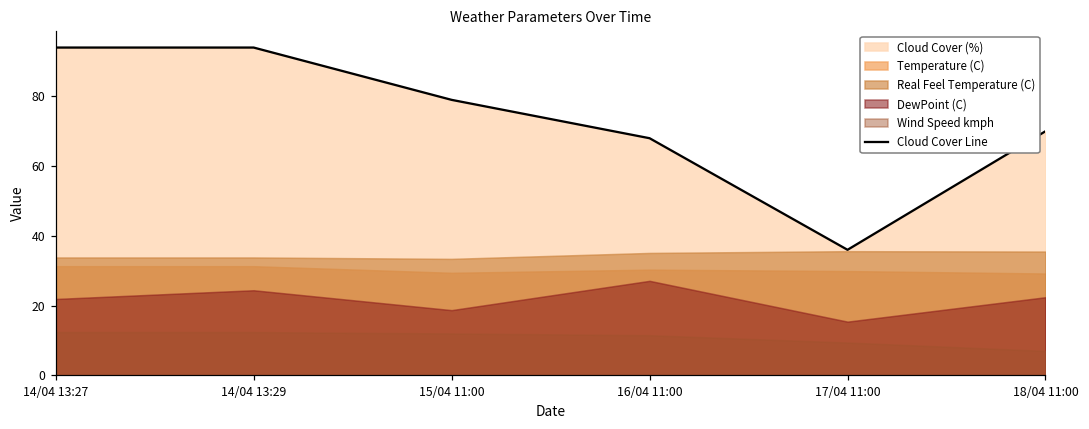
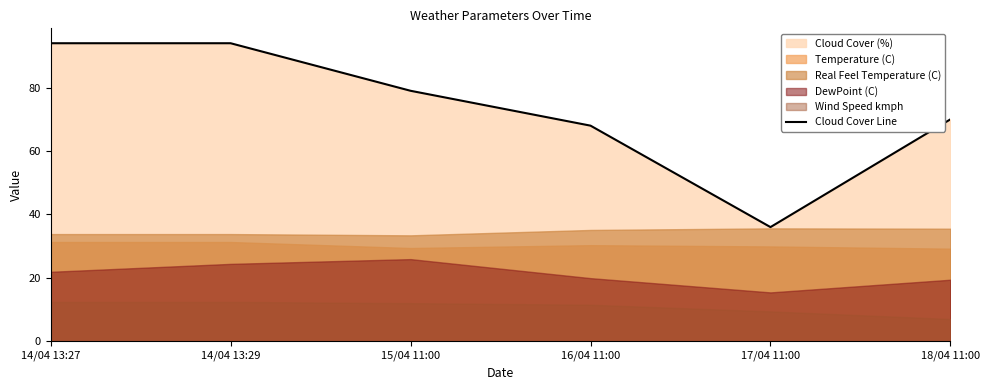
  {
    "Cloud Cover (%)": {
      "14/04 13:27": 94,
      "14/04 13:29": 94,
      "15/04 11:00": 79,
      "16/04 11:00": 68,
      "18/04 11:00": 70
    },
    "DewPoint (C)": {
      "14/04 13:27": 22,
      "14/04 13:29": 24,
-     "15/04 11:00": 19,
-     "16/04 11:00": 27,
+     "15/04 11:00": 26,
+     "16/04 11:00": 20,
      "17/04 11:00": 15,
-     "18/04 11:00": 22
+     "18/04 11:00": 19
    }
  }
